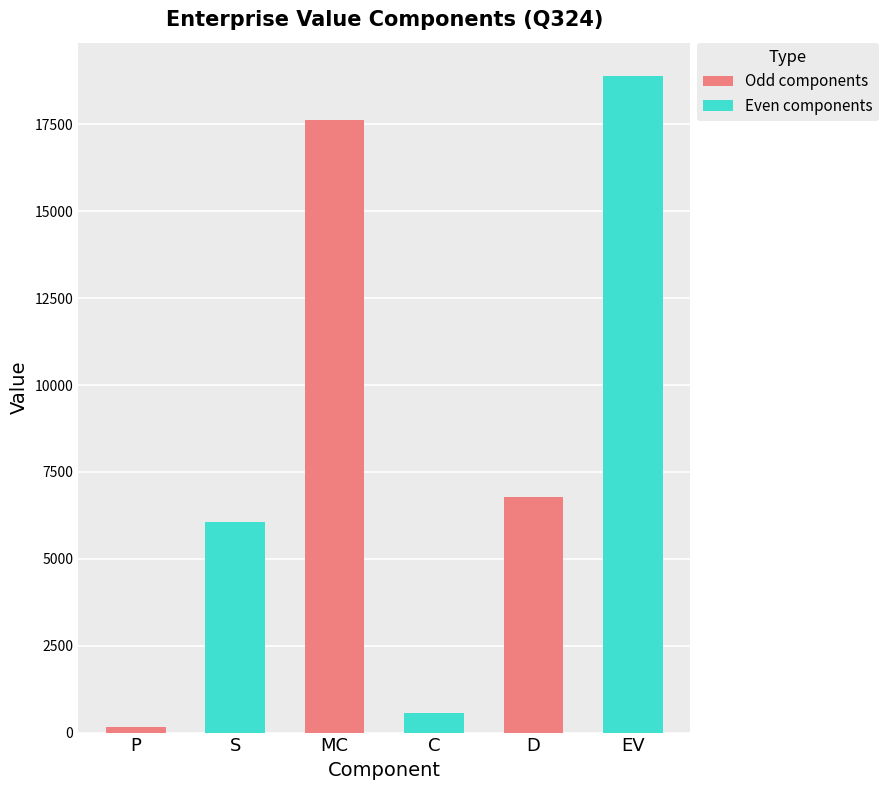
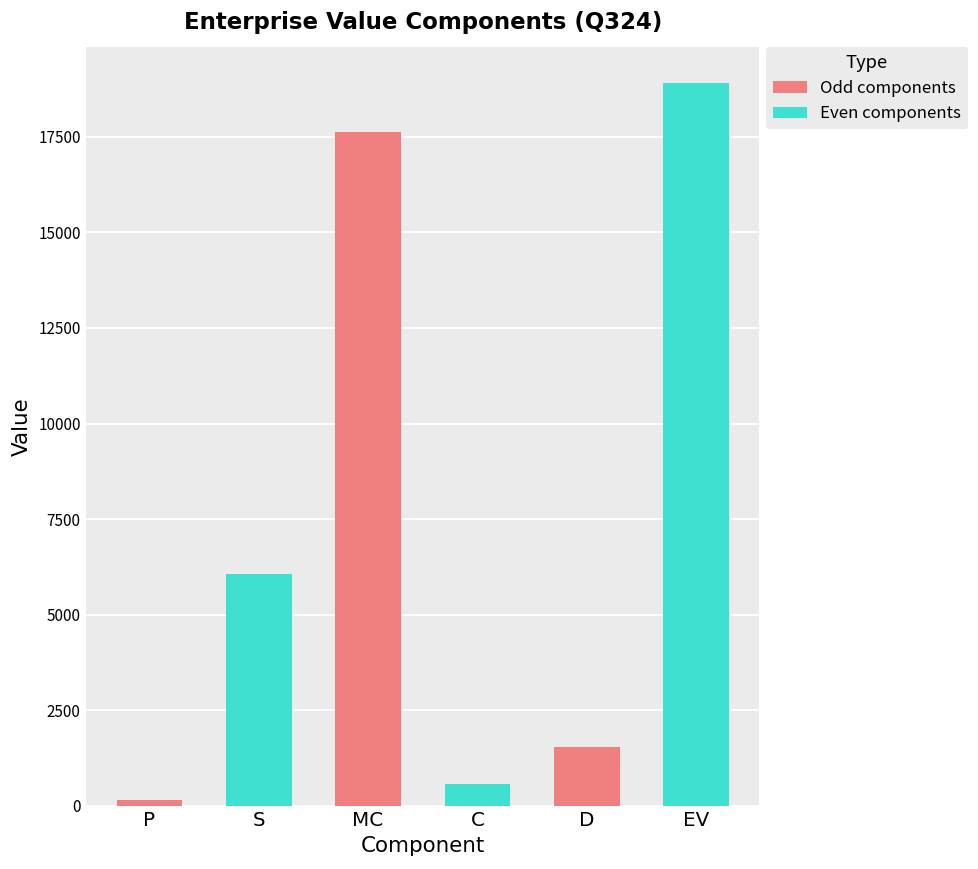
  {
    "P": 100,
    "S": 6100,
    "MC": 17600,
    "C": 600,
-   "D": 6800,
+   "D": 1500,
    "EV": 18900
  }
